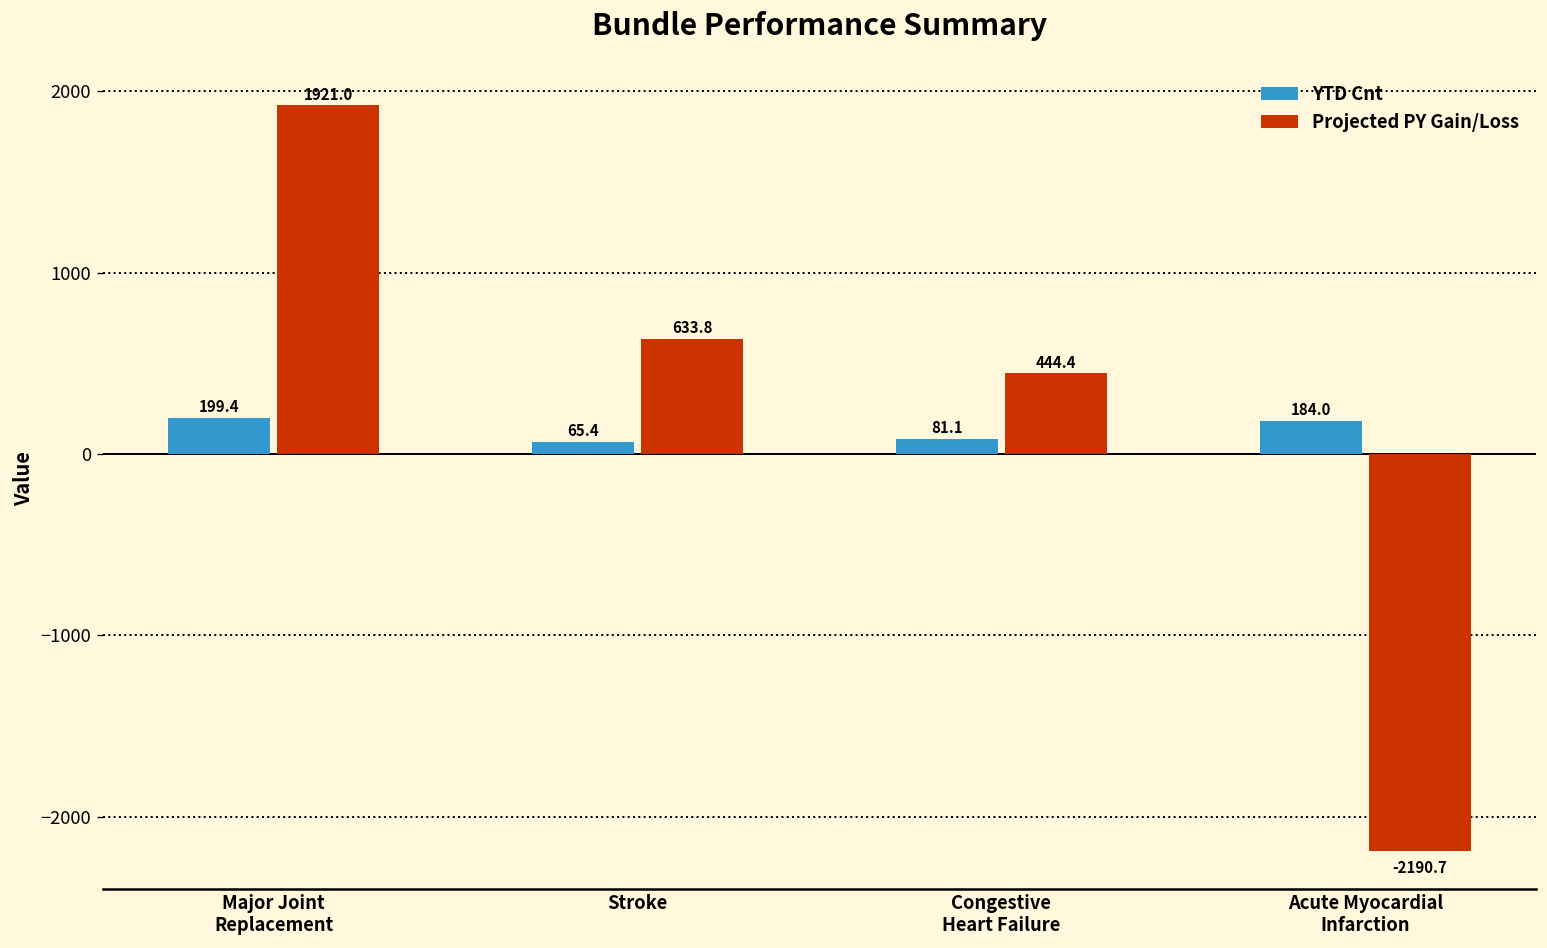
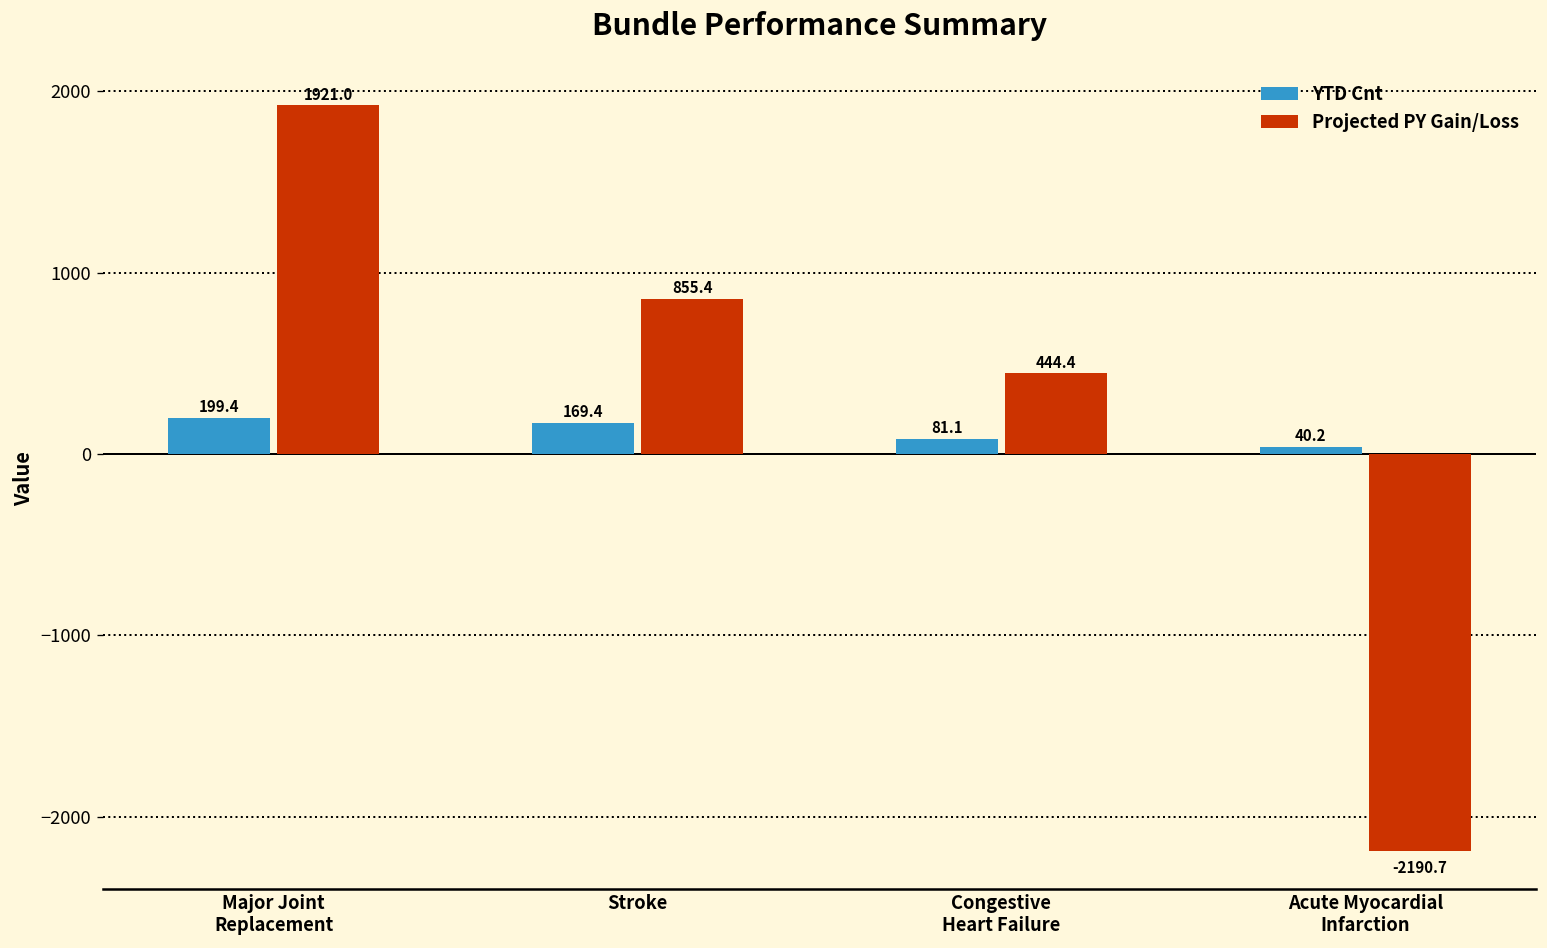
  {
    "YTD Cnt": {
      "Major Joint Replacement": 199.4,
-     "Stroke": 65.4,
+     "Stroke": 169.4,
      "Congestive Heart Failure": 81.1,
-     "Acute Myocardial Infarction": 184.0
+     "Acute Myocardial Infarction": 40.2
    },
    "Projected PY Gain/Loss": {
      "Major Joint Replacement": 1921.0,
-     "Stroke": 633.8,
+     "Stroke": 855.4,
      "Congestive Heart Failure": 444.4,
      "Acute Myocardial Infarction": -2190.7
    }
  }
